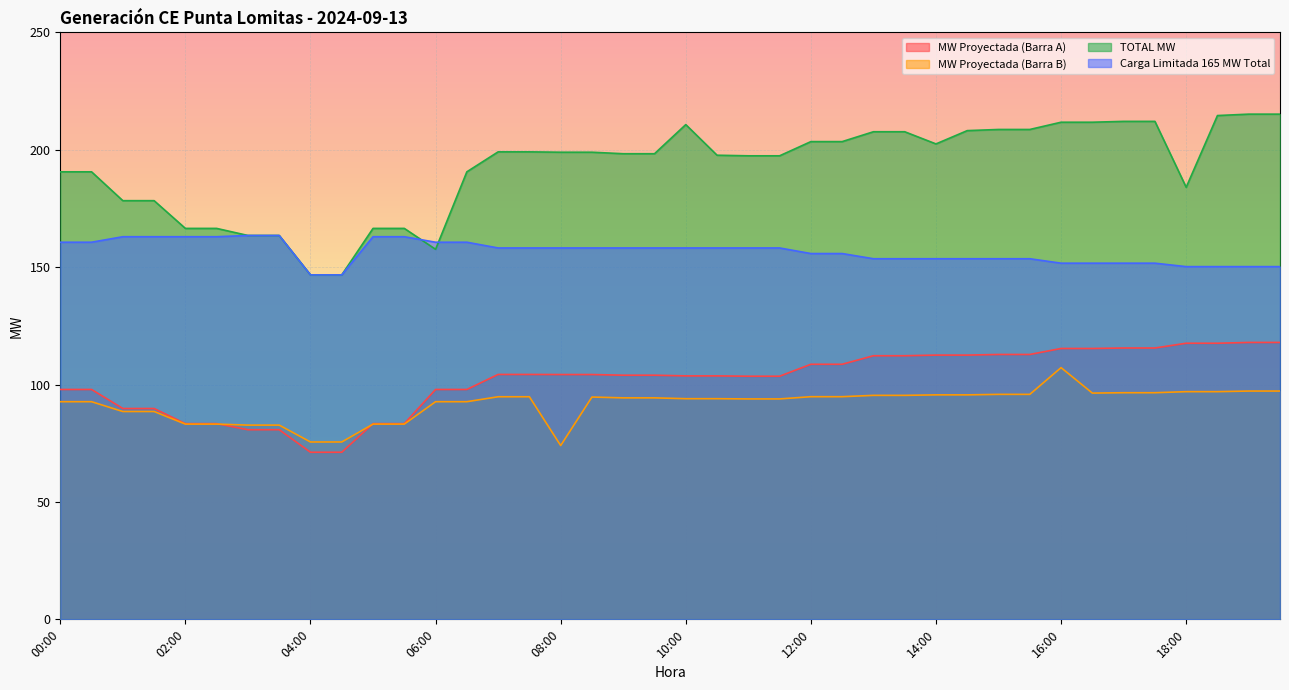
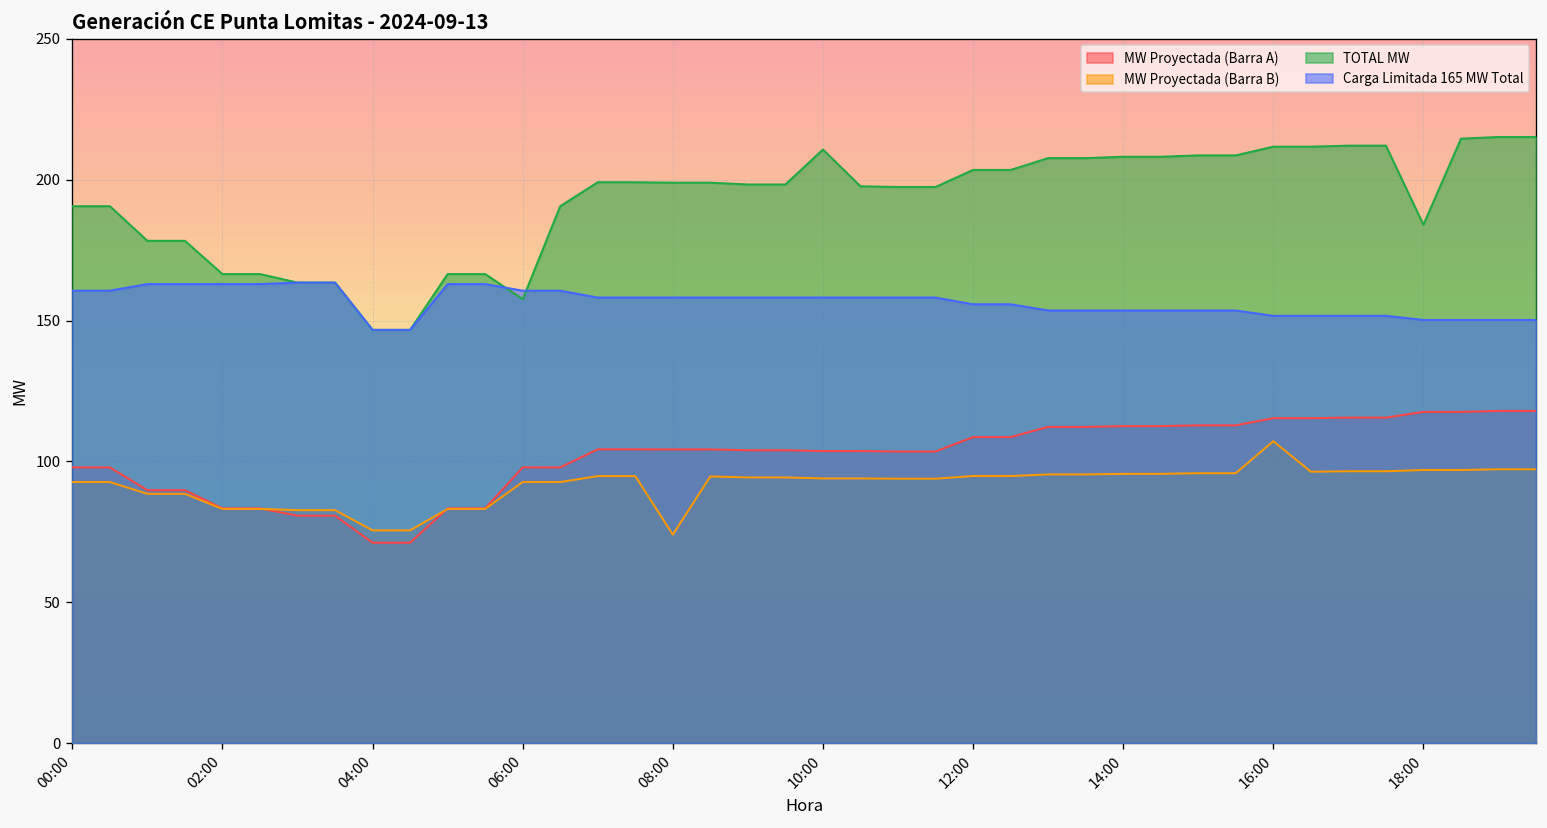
  {
    "MW Proyectada (Barra A)": {
      "00:00": 98,
      "04:00": 71,
      "06:00": 98,
      "08:00": 104,
      "10:00": 104,
      "12:00": 109,
      "14:00": 113,
      "16:00": 115,
      "18:00": 118
    },
    "MW Proyectada (Barra B)": {
      "00:00": 93,
      "04:00": 76,
      "06:00": 93,
      "08:00": 74,
      "10:00": 94,
      "12:00": 95,
      "14:00": 96,
      "16:00": 107,
      "18:00": 97
    },
    "TOTAL MW": {
      "00:00": 191,
      "02:00": 166,
      "06:00": 158,
      "08:00": 199,
      "10:00": 211,
      "12:00": 203,
-     "14:00": 202,
+     "14:00": 208,
      "16:00": 212,
      "18:00": 184
    },
    "Carga Limitada 165 MW Total": {
      "00:00": 161,
      "02:00": 163,
      "06:00": 161,
      "08:00": 158,
      "10:00": 158,
      "12:00": 156,
      "14:00": 154,
      "16:00": 152,
      "18:00": 150
    }
  }
